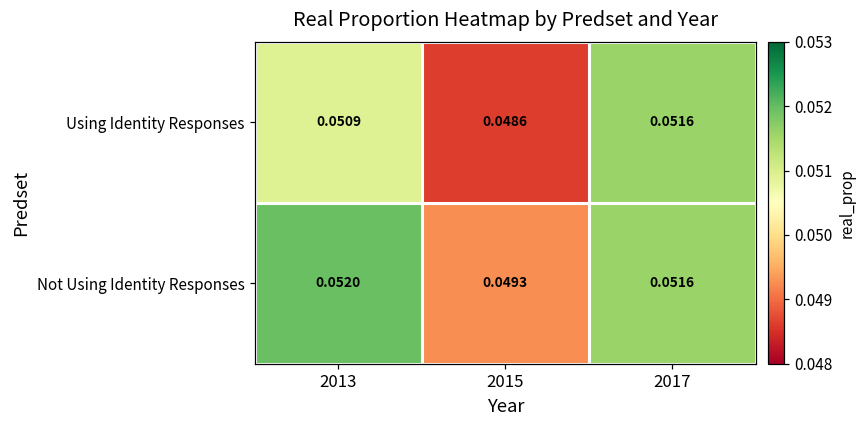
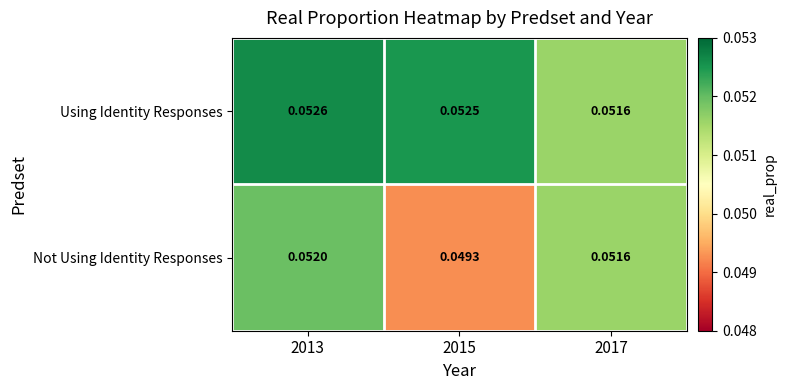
  {
    "Using Identity Responses": {
-     "2013": 0.0509,
-     "2015": 0.0486,
+     "2013": 0.0526,
+     "2015": 0.0525,
      "2017": 0.0516
    },
    "Not Using Identity Responses": {
      "2013": 0.0520,
      "2015": 0.0493,
      "2017": 0.0516
    }
  }
